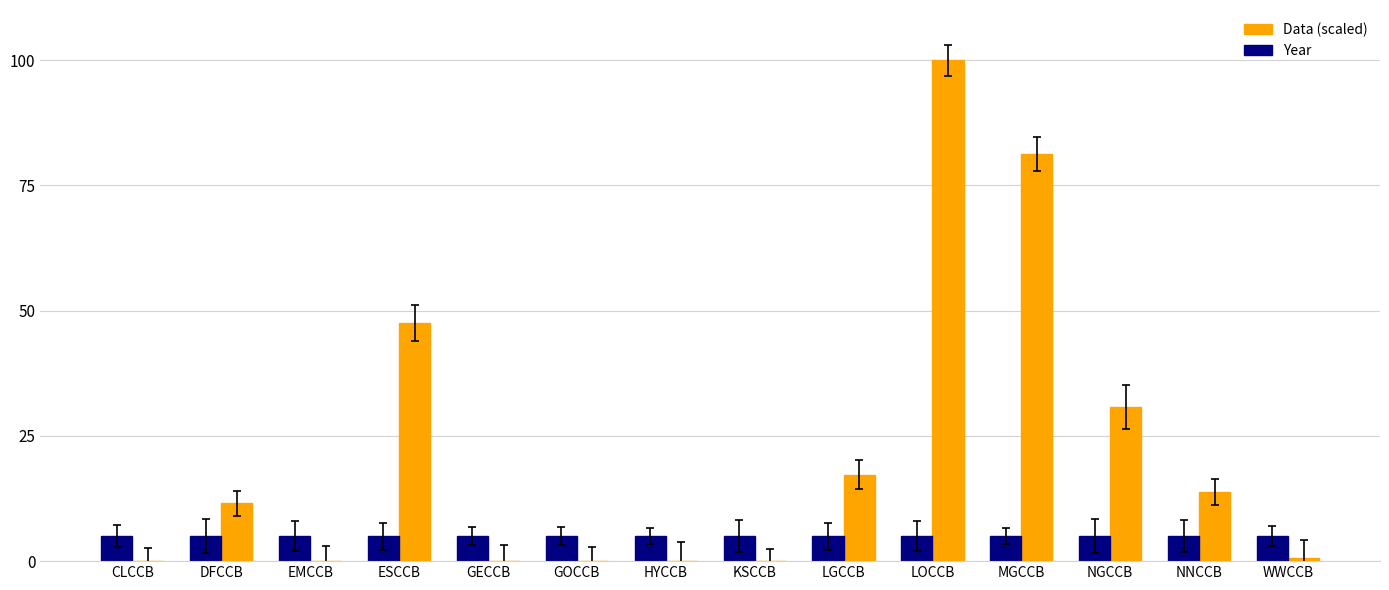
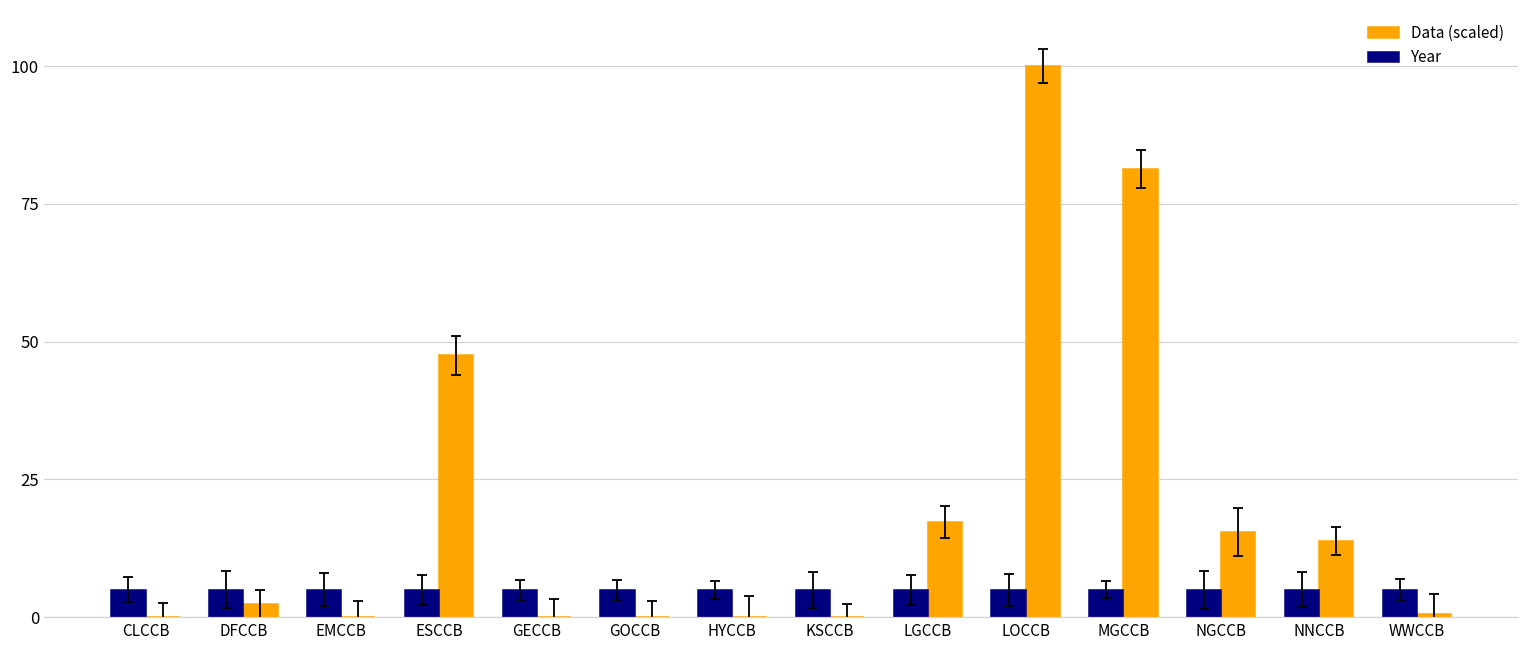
  {
    "Data (scaled)": {
      "CLCCB": 0,
-     "DFCCB": 12,
+     "DFCCB": 2,
      "ESCCB": 48,
      "HYCCB": 0,
      "LGCCB": 17,
      "LOCCB": 100,
      "MGCCB": 81,
-     "NGCCB": 31,
+     "NGCCB": 16,
      "NNCCB": 14,
      "WWCCB": 1
    },
    "Year": {
      "CLCCB": 5,
      "DFCCB": 5,
      "EMCCB": 5,
      "ESCCB": 5,
      "GECCB": 5,
      "GOCCB": 5,
      "HYCCB": 5,
      "KSCCB": 5,
      "LGCCB": 5,
      "LOCCB": 5,
      "MGCCB": 5,
      "NGCCB": 5,
      "NNCCB": 5,
      "WWCCB": 5
    }
  }
